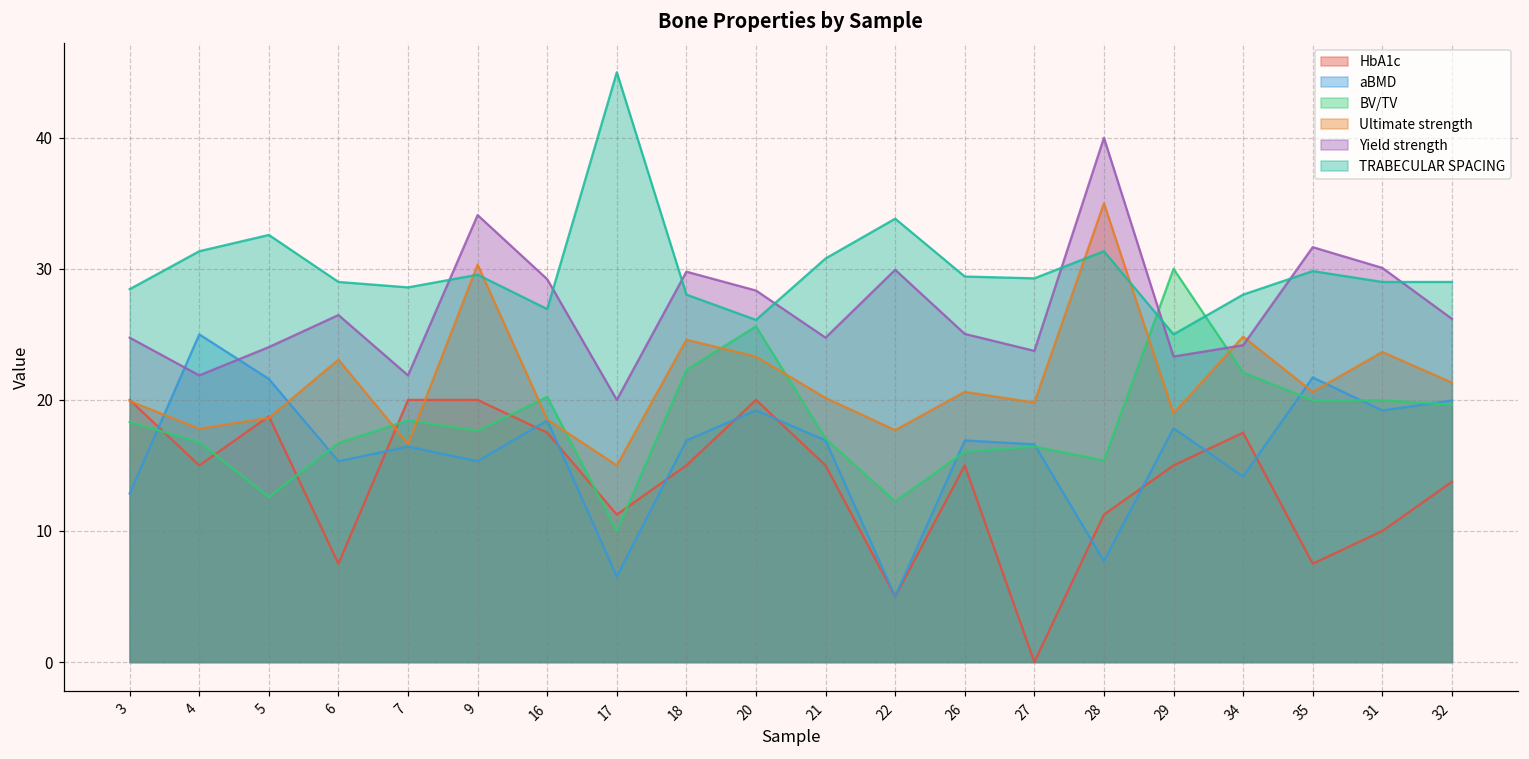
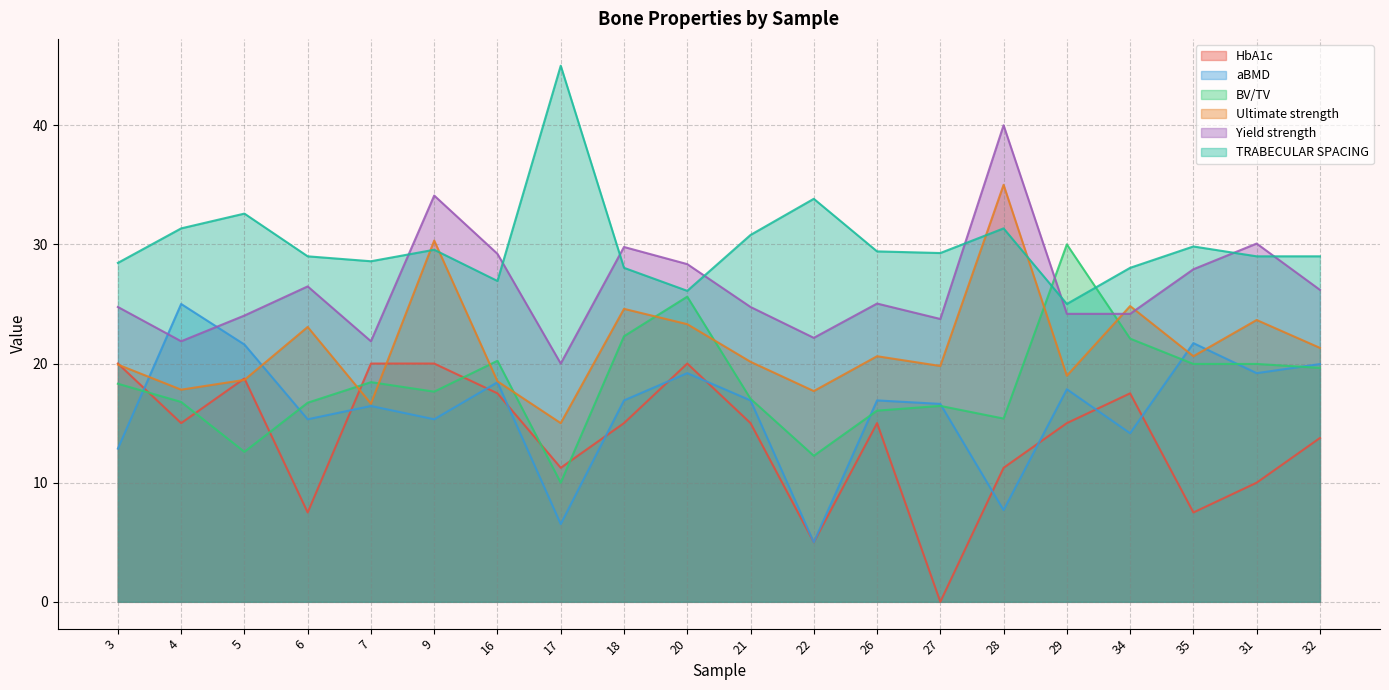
  {
    "Yield strength": {
      "3": 24.7,
      "4": 21.9,
      "5": 24.0,
      "6": 26.5,
      "7": 21.9,
      "9": 34.1,
      "16": 29.2,
      "17": 20.0,
      "18": 29.8,
      "20": 28.3,
      "21": 24.7,
-     "22": 29.9,
+     "22": 22.2,
      "26": 25.0,
      "27": 23.7,
      "28": 40.0,
-     "29": 23.3,
+     "29": 24.2,
      "34": 24.2,
-     "35": 31.7,
+     "35": 27.9,
      "31": 30.1,
      "32": 26.2
    }
  }
